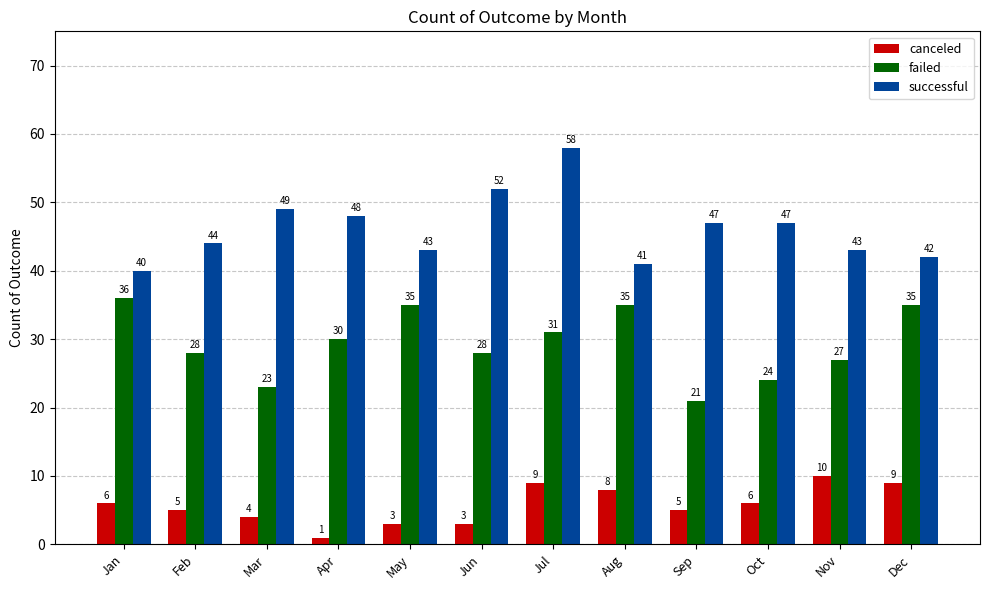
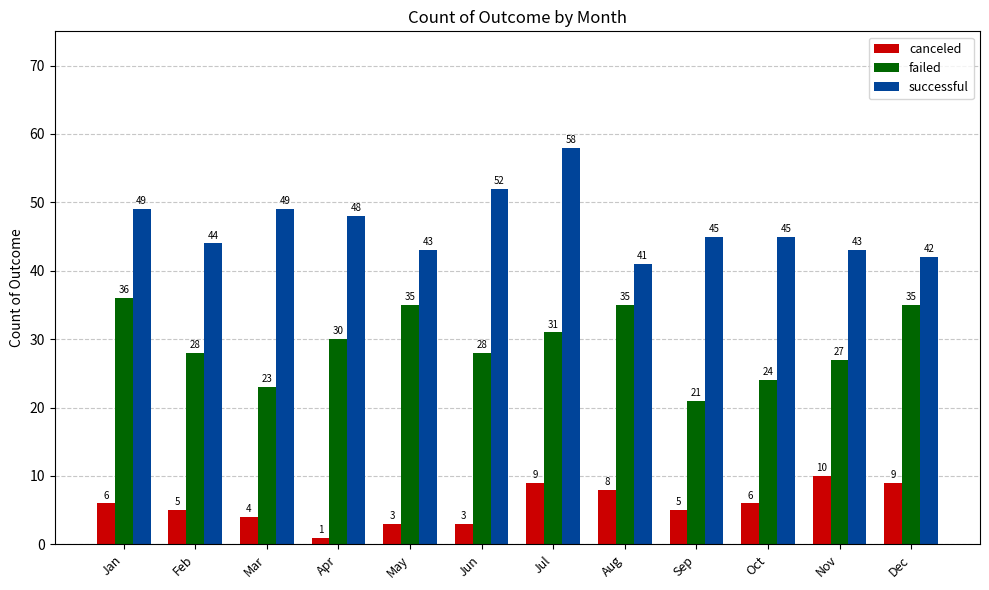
  {
    "canceled": {
      "Jan": 6,
      "Feb": 5,
      "Mar": 4,
      "Apr": 1,
      "May": 3,
      "Jun": 3,
      "Jul": 9,
      "Aug": 8,
      "Sep": 5,
      "Oct": 6,
      "Nov": 10,
      "Dec": 9
    },
    "failed": {
      "Jan": 36,
      "Feb": 28,
      "Mar": 23,
      "Apr": 30,
      "May": 35,
      "Jun": 28,
      "Jul": 31,
      "Aug": 35,
      "Sep": 21,
      "Oct": 24,
      "Nov": 27,
      "Dec": 35
    },
    "successful": {
-     "Jan": 40,
+     "Jan": 49,
      "Feb": 44,
      "Mar": 49,
      "Apr": 48,
      "May": 43,
      "Jun": 52,
      "Jul": 58,
      "Aug": 41,
-     "Sep": 47,
-     "Oct": 47,
+     "Sep": 45,
+     "Oct": 45,
      "Nov": 43,
      "Dec": 42
    }
  }
